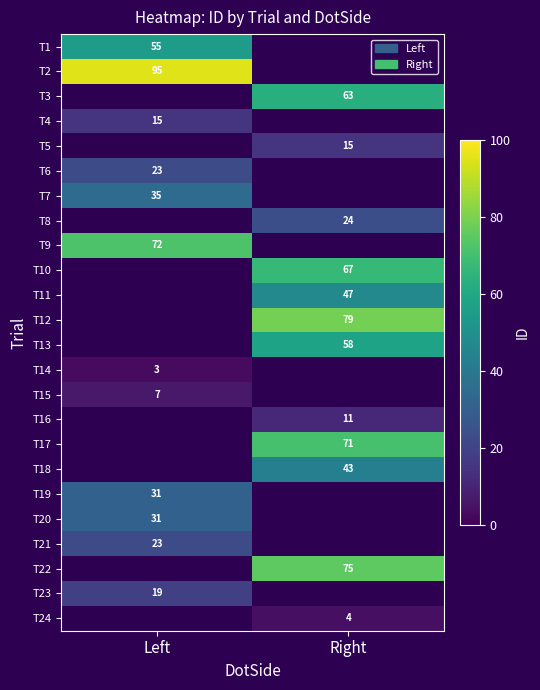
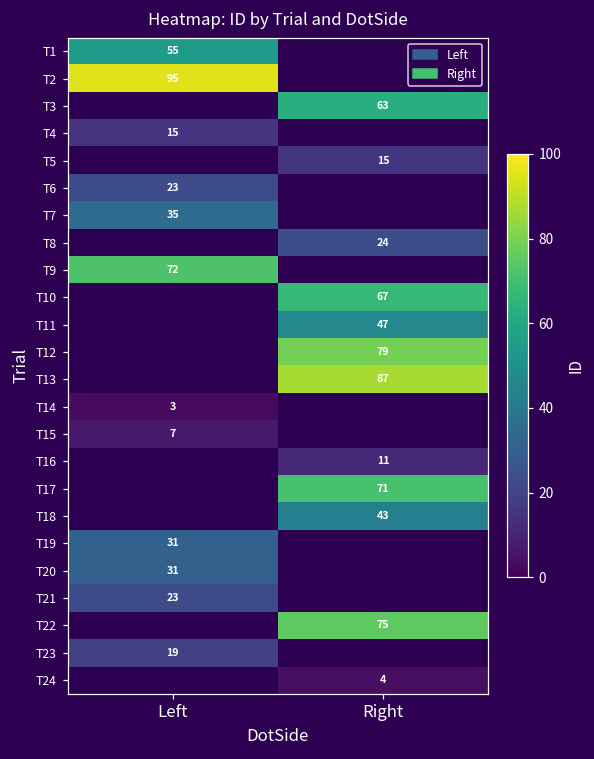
  {
    "T1": {
      "Left": 55
    },
    "T2": {
      "Left": 95
    },
    "T3": {
      "Right": 63
    },
    "T4": {
      "Left": 15
    },
    "T5": {
      "Right": 15
    },
    "T6": {
      "Left": 23
    },
    "T7": {
      "Left": 35
    },
    "T8": {
      "Right": 24
    },
    "T9": {
      "Left": 72
    },
    "T10": {
      "Right": 67
    },
    "T11": {
      "Right": 47
    },
    "T12": {
      "Right": 79
    },
    "T13": {
-     "Right": 58
+     "Right": 87
    },
    "T14": {
      "Left": 3
    },
    "T15": {
      "Left": 7
    },
    "T16": {
      "Right": 11
    },
    "T17": {
      "Right": 71
    },
    "T18": {
      "Right": 43
    },
    "T19": {
      "Left": 31
    },
    "T20": {
      "Left": 31
    },
    "T21": {
      "Left": 23
    },
    "T22": {
      "Right": 75
    },
    "T23": {
      "Left": 19
    },
    "T24": {
      "Right": 4
    }
  }
